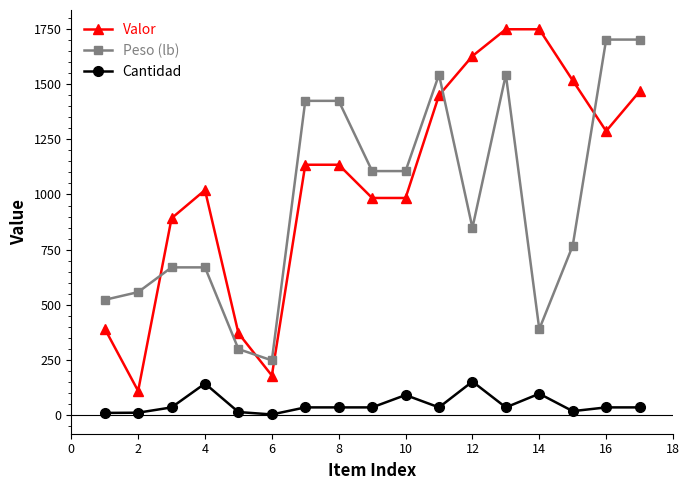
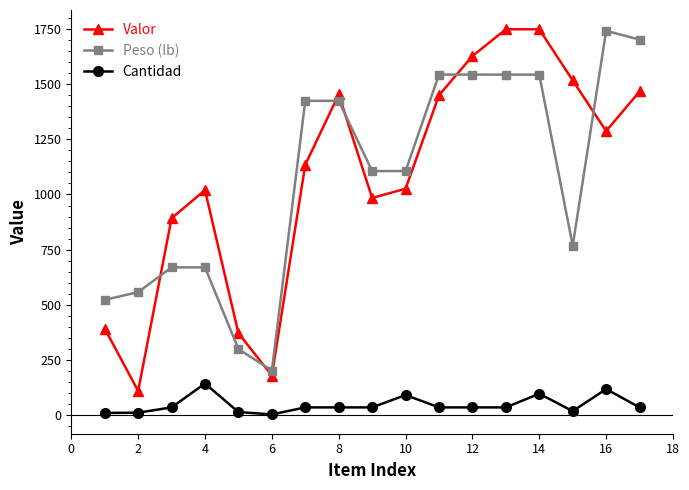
  {
    "Valor": {
      "2": 110,
      "4": 1020,
      "6": 180,
-     "8": 1130,
-     "10": 980,
+     "8": 1450,
+     "10": 1030,
      "12": 1630,
      "14": 1750,
      "16": 1290
    },
    "Peso (lb)": {
      "2": 560,
      "4": 670,
-     "6": 250,
+     "6": 200,
      "8": 1420,
      "10": 1110,
-     "12": 850,
-     "14": 390,
-     "16": 1700
+     "12": 1540,
+     "14": 1540,
+     "16": 1740
    },
    "Cantidad": {
      "2": 10,
      "4": 140,
      "6": 0,
      "8": 40,
      "10": 90,
-     "12": 150,
+     "12": 40,
      "14": 100,
-     "16": 40
+     "16": 120
    }
  }
